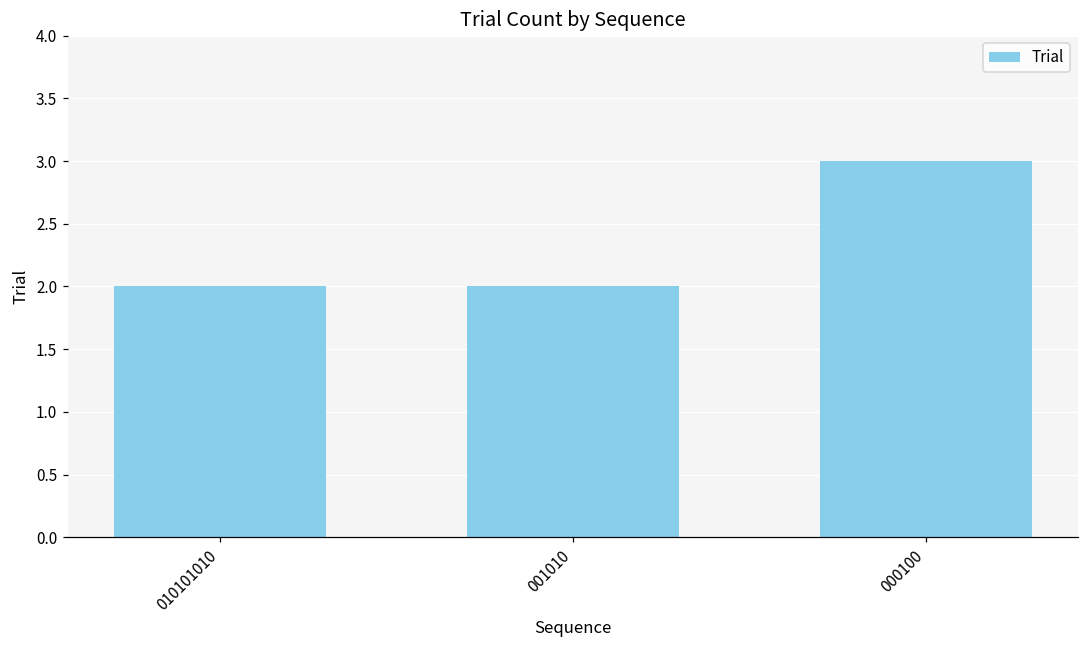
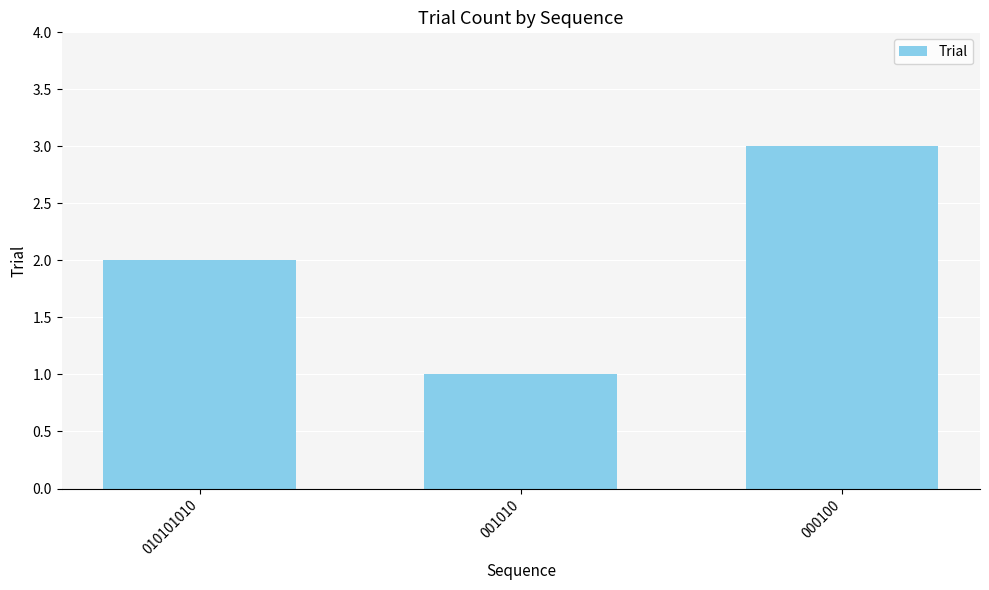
  {
    "010101010": 2,
-   "001010": 2,
+   "001010": 1,
    "000100": 3
  }
